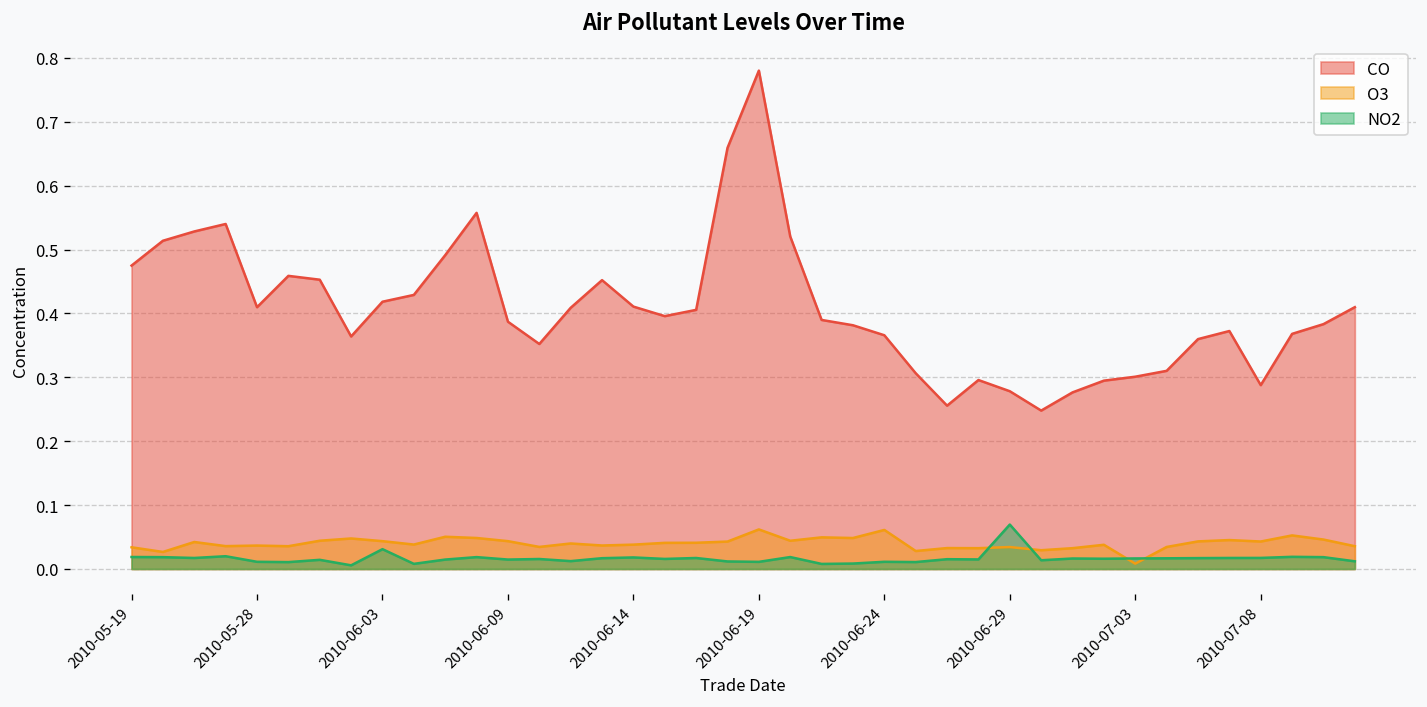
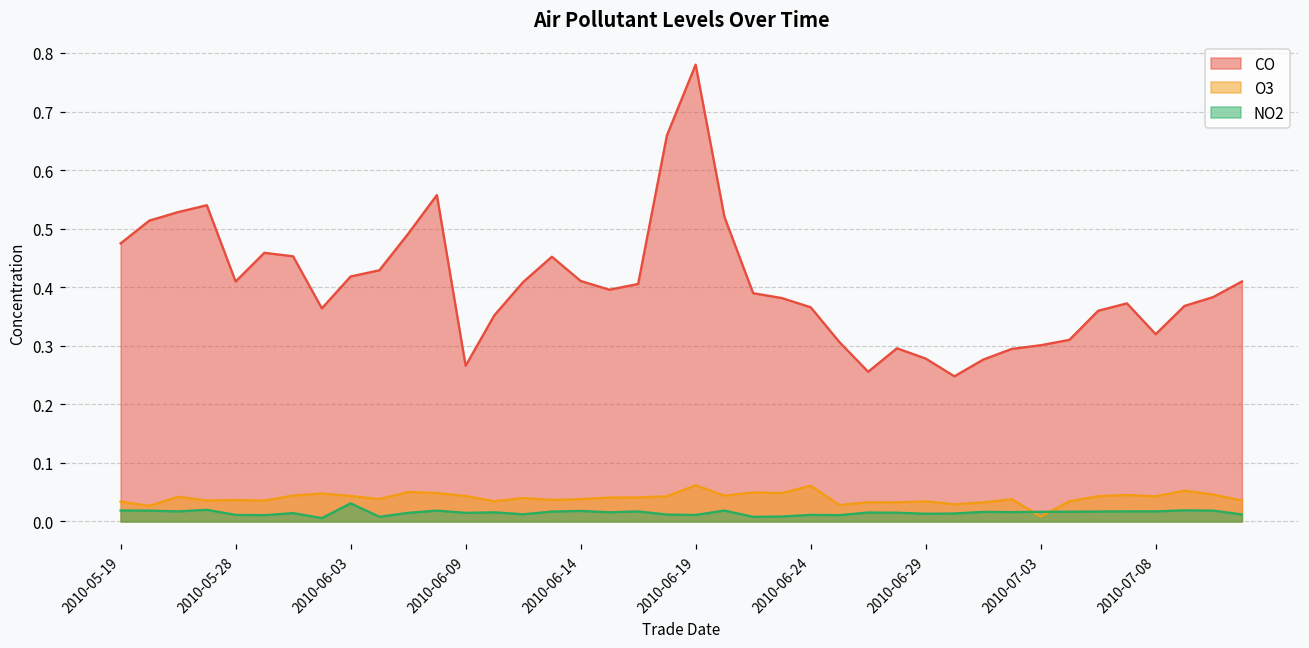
  {
    "CO": {
      "2010-05-19": 0.47,
      "2010-05-28": 0.41,
      "2010-06-03": 0.42,
-     "2010-06-09": 0.39,
+     "2010-06-09": 0.27,
      "2010-06-14": 0.41,
      "2010-06-19": 0.78,
      "2010-06-24": 0.37,
      "2010-06-29": 0.28,
      "2010-07-03": 0.30,
-     "2010-07-08": 0.29
+     "2010-07-08": 0.32
    },
    "O3": {
      "2010-05-19": 0.03,
      "2010-05-28": 0.04,
      "2010-06-03": 0.04,
      "2010-06-09": 0.04,
      "2010-06-14": 0.04,
      "2010-06-19": 0.06,
      "2010-06-24": 0.06,
      "2010-06-29": 0.03,
      "2010-07-03": 0.01,
      "2010-07-08": 0.04
    },
    "NO2": {
      "2010-05-19": 0.02,
      "2010-05-28": 0.01,
      "2010-06-03": 0.03,
      "2010-06-09": 0.01,
      "2010-06-14": 0.02,
      "2010-06-19": 0.01,
      "2010-06-24": 0.01,
-     "2010-06-29": 0.07,
+     "2010-06-29": 0.01,
      "2010-07-03": 0.02,
      "2010-07-08": 0.02
    }
  }
